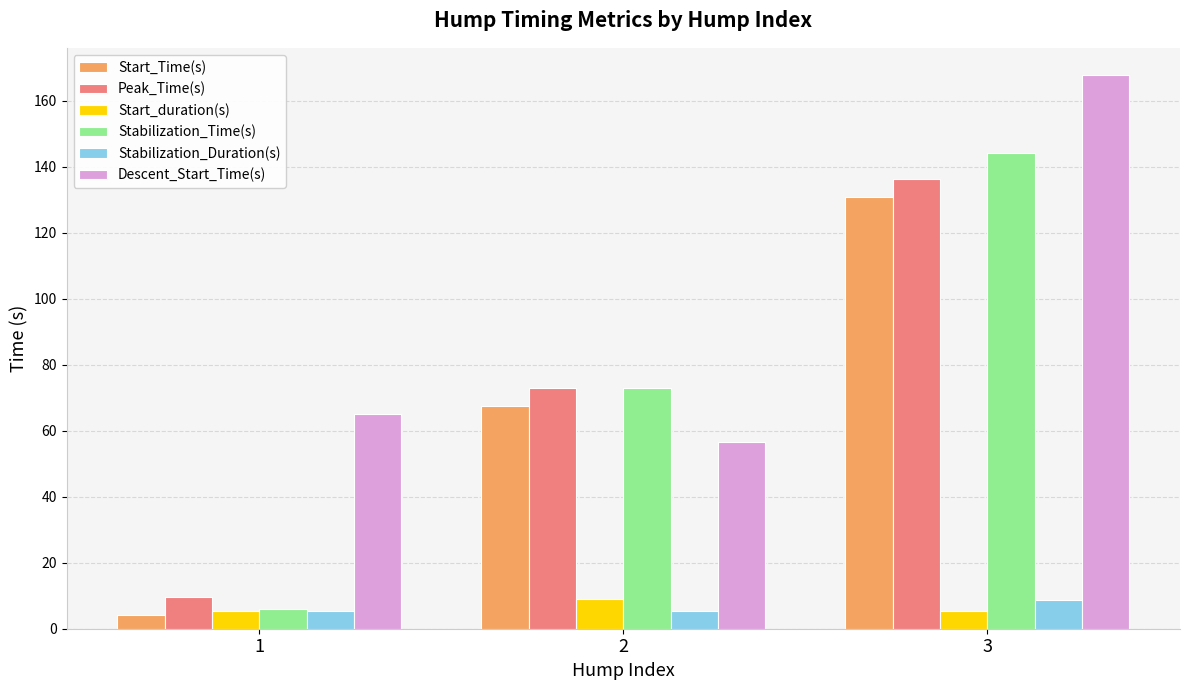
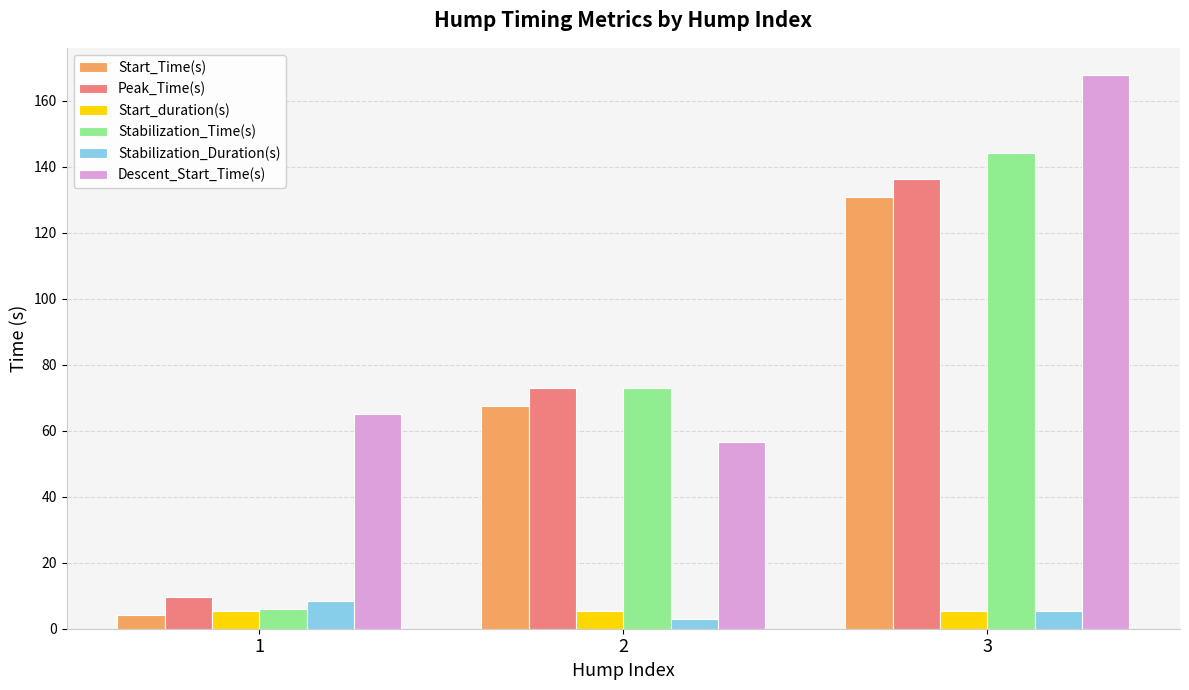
  {
    "Start_duration(s)": {
      "1": 5,
-     "2": 9,
+     "2": 5,
      "3": 5
    },
    "Stabilization_Time(s)": {
      "1": 6,
      "2": 73,
      "3": 144
    },
    "Stabilization_Duration(s)": {
-     "1": 5,
-     "2": 5,
-     "3": 9
+     "1": 8,
+     "2": 3,
+     "3": 5
    },
    "Descent_Start_Time(s)": {
      "1": 65,
      "2": 57,
      "3": 168
    }
  }
